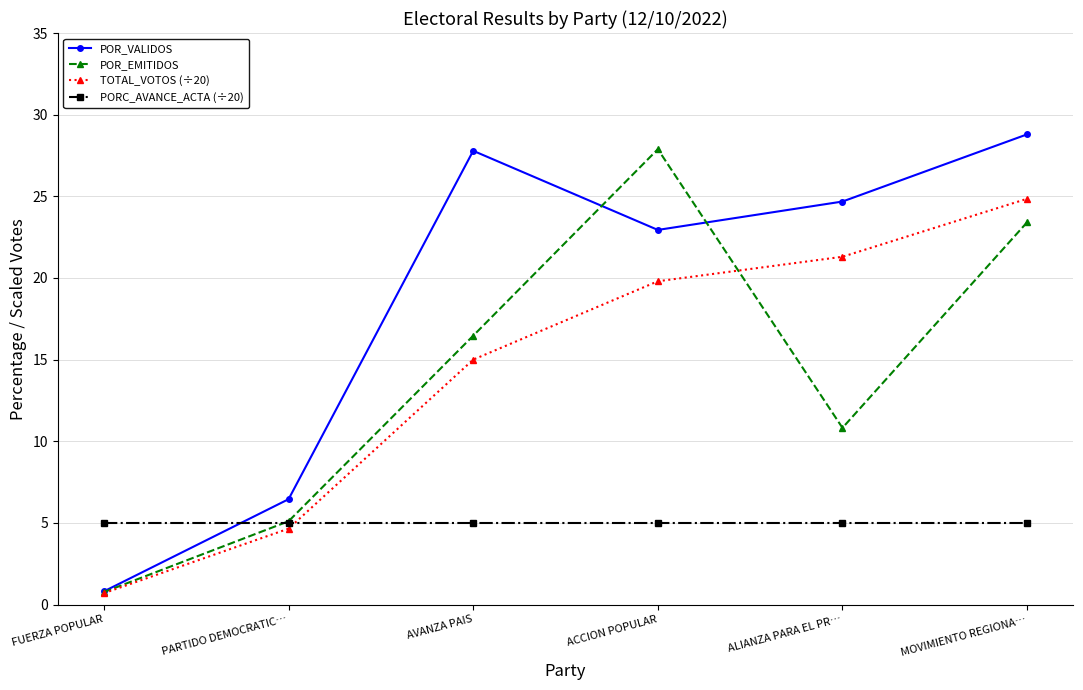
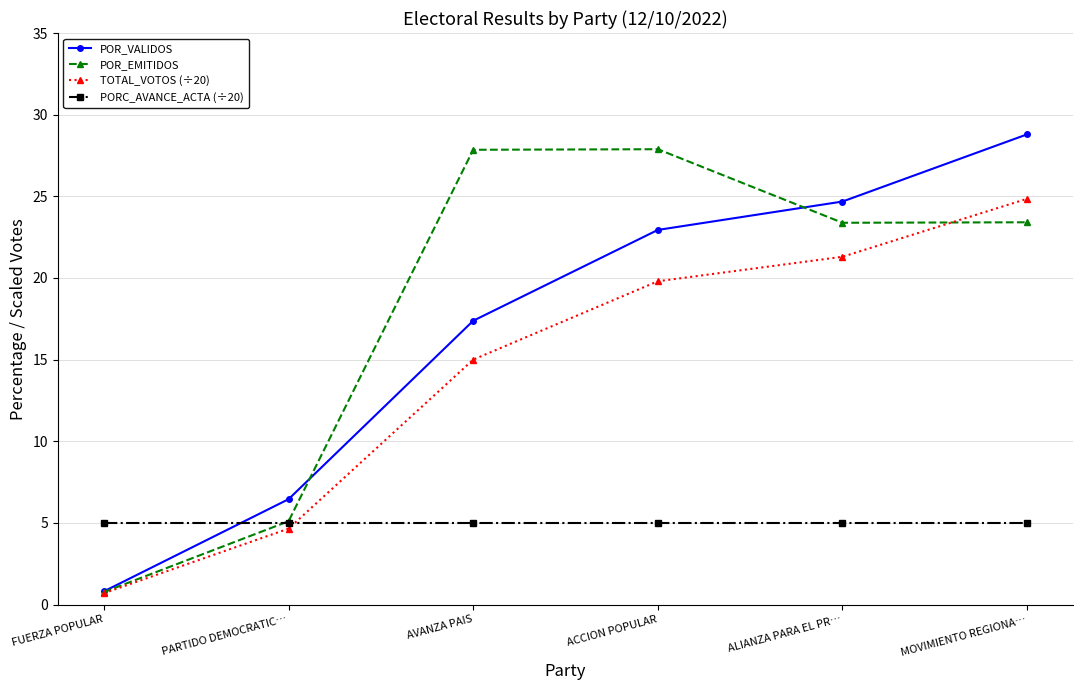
  {
    "POR_VALIDOS": {
      "PARTIDO DEMOCRATIC…": 6.5,
-     "AVANZA PAIS": 27.8,
+     "AVANZA PAIS": 17.4,
      "ACCION POPULAR": 22.9,
      "ALIANZA PARA EL PR…": 24.7,
      "MOVIMIENTO REGIONA…": 28.8
    },
    "POR_EMITIDOS": {
-     "AVANZA PAIS": 16.5,
+     "AVANZA PAIS": 27.9,
      "ACCION POPULAR": 27.9,
-     "ALIANZA PARA EL PR…": 10.8,
+     "ALIANZA PARA EL PR…": 23.4,
      "MOVIMIENTO REGIONA…": 23.4
    },
    "TOTAL_VOTOS (÷20)": {
      "PARTIDO DEMOCRATIC…": 4.7,
      "AVANZA PAIS": 15.0,
      "ACCION POPULAR": 19.8,
      "ALIANZA PARA EL PR…": 21.3,
      "MOVIMIENTO REGIONA…": 24.9
    },
    "PORC_AVANCE_ACTA (÷20)": {
      "FUERZA POPULAR": 5.0,
      "AVANZA PAIS": 5.0,
      "ACCION POPULAR": 5.0,
      "ALIANZA PARA EL PR…": 5.0,
      "MOVIMIENTO REGIONA…": 5.0
    }
  }
